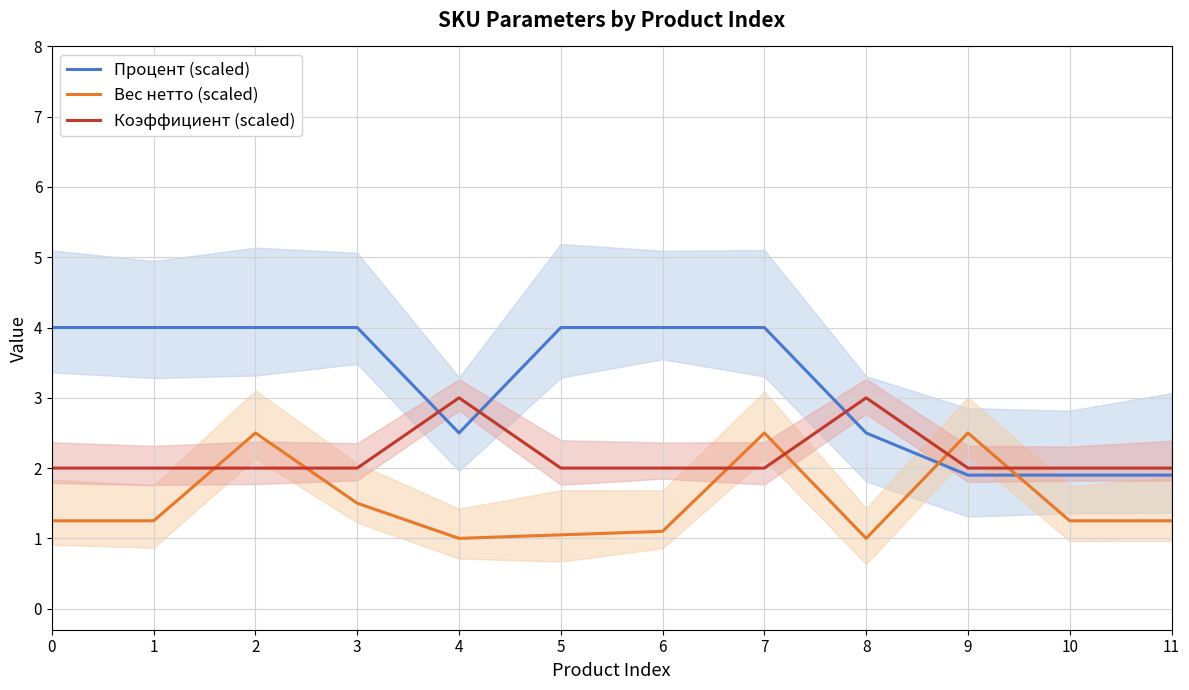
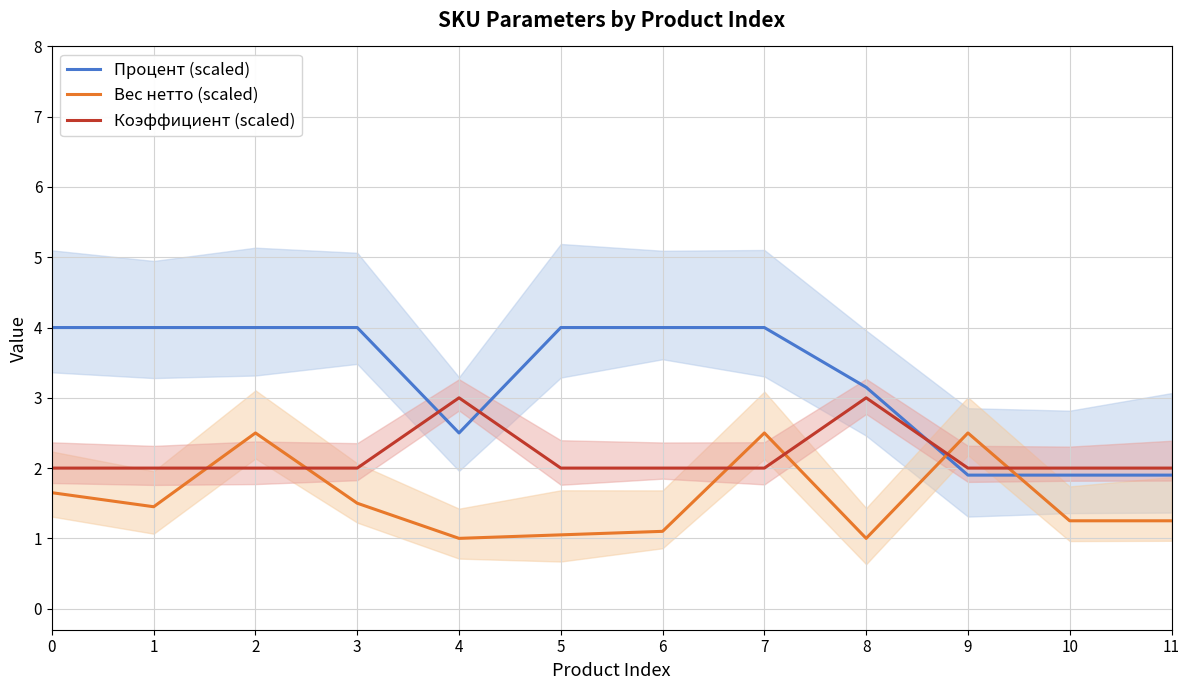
  {
    "Процент (scaled)": {
      "0": 4.0,
      "1": 4.0,
      "2": 4.0,
      "3": 4.0,
      "4": 2.5,
      "5": 4.0,
      "6": 4.0,
      "7": 4.0,
-     "8": 2.5,
+     "8": 3.2,
      "9": 1.9,
      "10": 1.9
    },
    "Вес нетто (scaled)": {
-     "0": 1.3,
-     "1": 1.3,
+     "0": 1.7,
+     "1": 1.5,
      "2": 2.5,
      "3": 1.5,
      "4": 1.0,
      "5": 1.1,
      "6": 1.1,
      "7": 2.5,
      "8": 1.0,
      "9": 2.5,
      "10": 1.3,
      "11": 1.3
    },
    "Коэффициент (scaled)": {
      "0": 2.0,
      "1": 2.0,
      "2": 2.0,
      "3": 2.0,
      "4": 3.0,
      "5": 2.0,
      "6": 2.0,
      "7": 2.0,
      "8": 3.0,
      "9": 2.0,
      "10": 2.0,
      "11": 2.0
    }
  }
